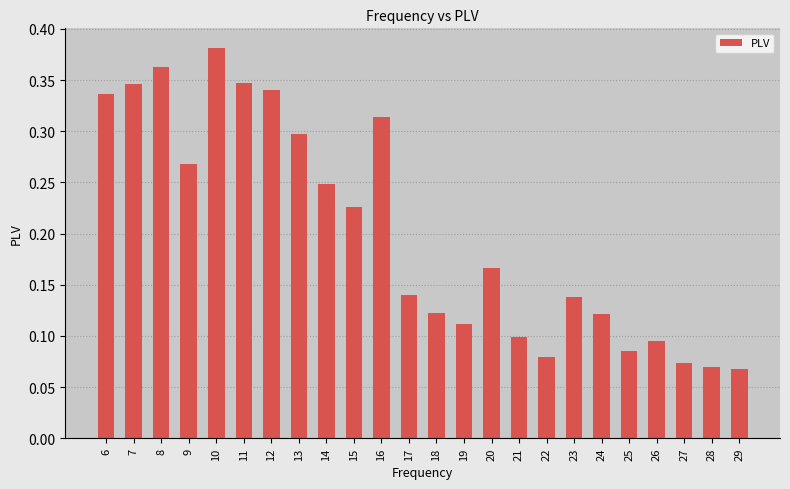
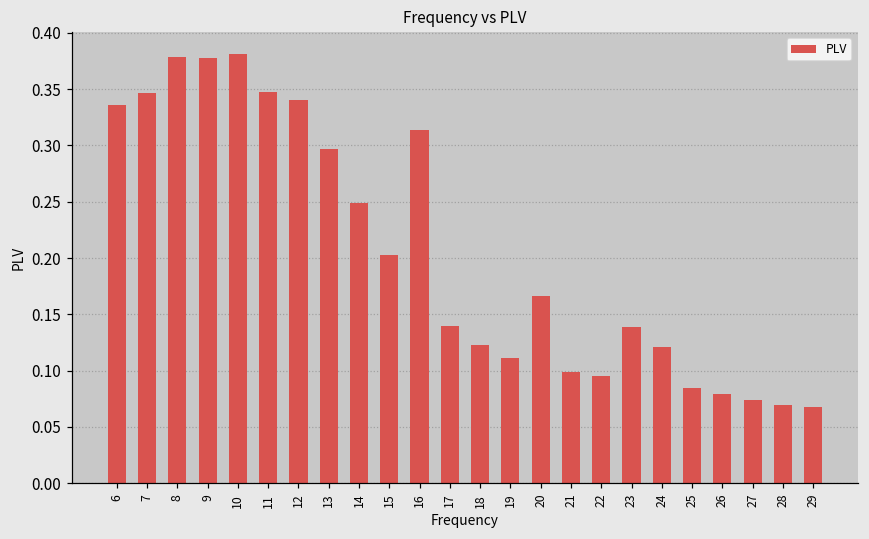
  {
    "6": 0.336,
    "7": 0.347,
-   "8": 0.363,
-   "9": 0.268,
+   "8": 0.379,
+   "9": 0.377,
    "10": 0.382,
    "11": 0.347,
    "12": 0.340,
    "13": 0.297,
    "14": 0.249,
-   "15": 0.226,
+   "15": 0.203,
    "16": 0.314,
    "17": 0.140,
    "18": 0.122,
    "19": 0.111,
    "20": 0.166,
    "21": 0.099,
-   "22": 0.079,
+   "22": 0.095,
    "23": 0.138,
    "24": 0.121,
    "25": 0.085,
-   "26": 0.095,
+   "26": 0.079,
    "27": 0.074,
    "28": 0.070,
    "29": 0.067
  }
